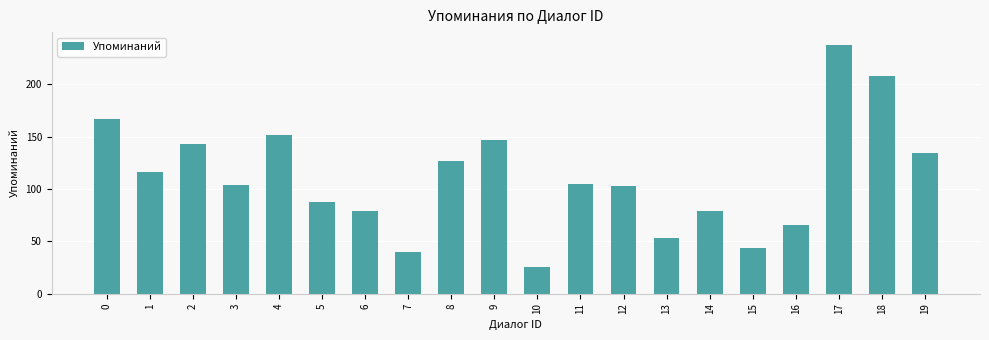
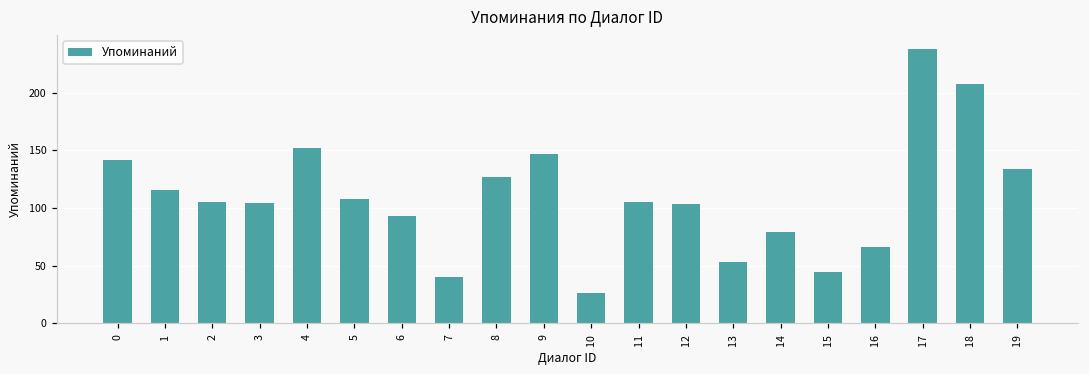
  {
-   "0": 167,
+   "0": 142,
    "1": 116,
-   "2": 143,
+   "2": 105,
    "3": 104,
    "4": 152,
-   "5": 88,
-   "6": 79,
+   "5": 108,
+   "6": 93,
    "7": 40,
    "8": 127,
    "9": 147,
    "10": 26,
    "11": 105,
    "12": 103,
    "13": 53,
    "14": 79,
    "15": 44,
    "16": 66,
    "17": 238,
    "18": 208,
    "19": 134
  }
